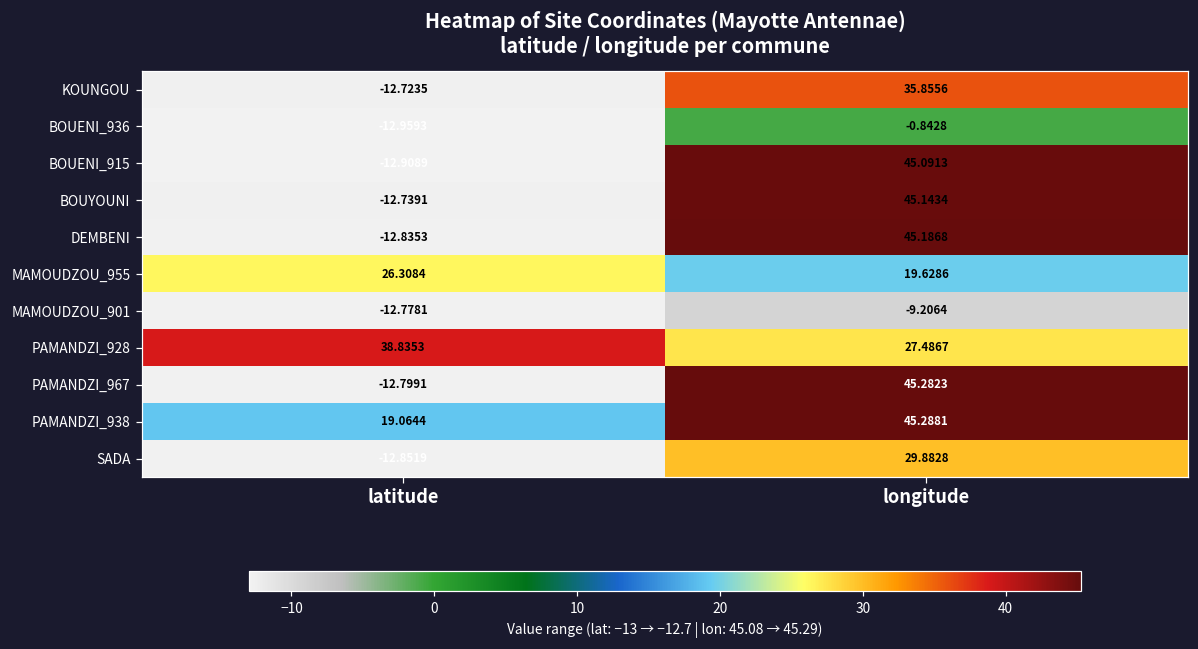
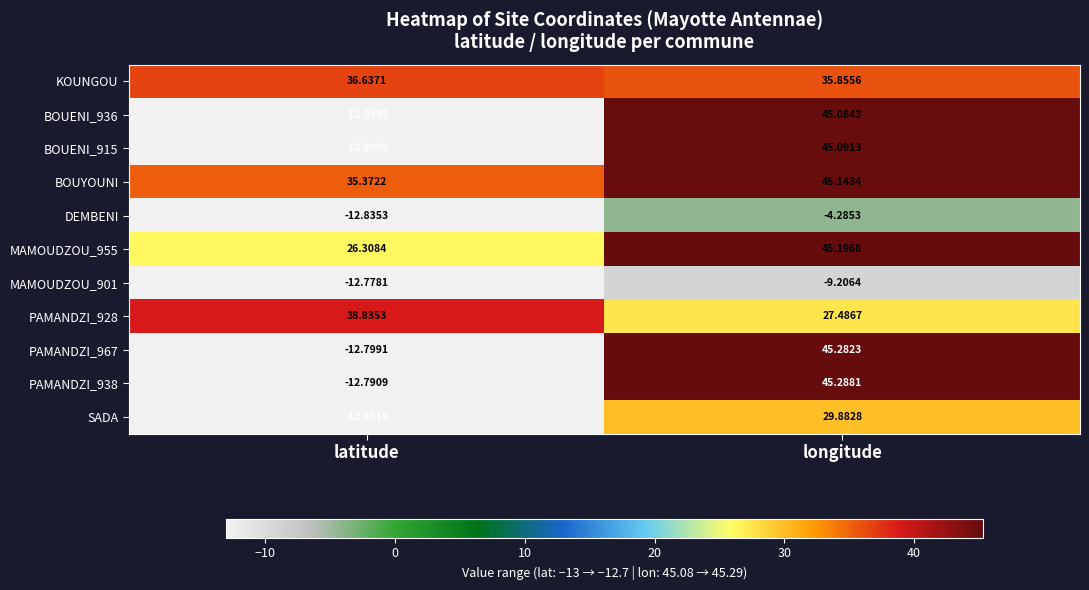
  {
    "KOUNGOU": {
-     "latitude": -12.7235,
+     "latitude": 36.6371,
      "longitude": 35.8556
    },
    "BOUENI_936": {
-     "longitude": -0.8428
+     "longitude": 45.0843
    },
    "BOUENI_915": {
      "longitude": 45.0913
    },
    "BOUYOUNI": {
-     "latitude": -12.7391,
+     "latitude": 35.3722,
      "longitude": 45.1434
    },
    "DEMBENI": {
      "latitude": -12.8353,
-     "longitude": 45.1868
+     "longitude": -4.2853
    },
    "MAMOUDZOU_955": {
      "latitude": 26.3084,
-     "longitude": 19.6286
+     "longitude": 45.1968
    },
    "MAMOUDZOU_901": {
      "latitude": -12.7781,
      "longitude": -9.2064
    },
    "PAMANDZI_928": {
      "latitude": 38.8353,
      "longitude": 27.4867
    },
    "PAMANDZI_967": {
      "latitude": -12.7991,
      "longitude": 45.2823
    },
    "PAMANDZI_938": {
-     "latitude": 19.0644,
+     "latitude": -12.7909,
      "longitude": 45.2881
    },
    "SADA": {
      "longitude": 29.8828
    }
  }
